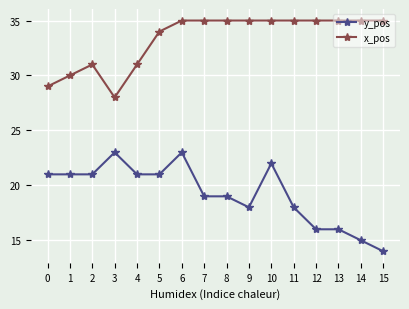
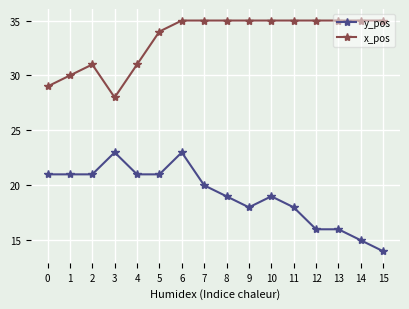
  {
    "y_pos": {
      "0": 21,
      "1": 21,
      "2": 21,
      "3": 23,
      "4": 21,
      "5": 21,
      "6": 23,
-     "7": 19,
+     "7": 20,
      "8": 19,
      "9": 18,
-     "10": 22,
+     "10": 19,
      "11": 18,
      "12": 16,
      "13": 16,
      "14": 15,
      "15": 14
    },
    "x_pos": {
      "0": 29,
      "1": 30,
      "2": 31,
      "3": 28,
      "4": 31,
      "5": 34,
      "6": 35,
      "7": 35,
      "8": 35,
      "9": 35,
      "10": 35,
      "11": 35,
      "12": 35
    }
  }
